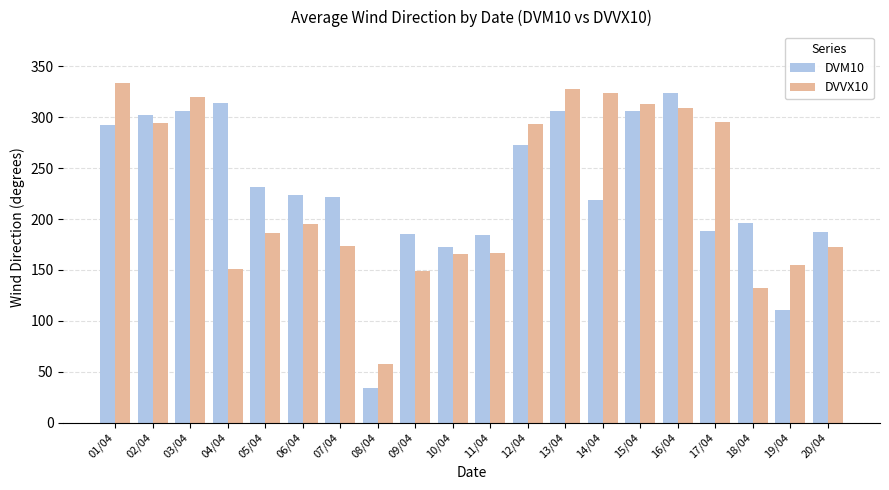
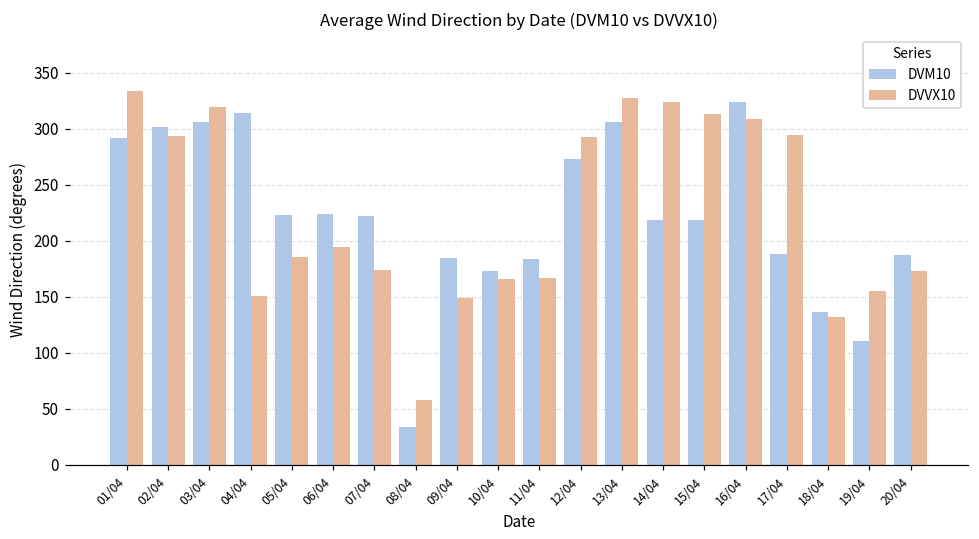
  {
    "DVM10": {
      "01/04": 292,
      "02/04": 302,
      "03/04": 306,
      "04/04": 314,
-     "05/04": 231,
+     "05/04": 223,
      "06/04": 224,
      "07/04": 222,
      "08/04": 34,
      "09/04": 185,
      "10/04": 173,
      "11/04": 184,
      "12/04": 273,
      "13/04": 306,
      "14/04": 219,
-     "15/04": 306,
+     "15/04": 219,
      "16/04": 324,
      "17/04": 188,
-     "18/04": 196,
+     "18/04": 137,
      "19/04": 111,
      "20/04": 187
    },
    "DVVX10": {
      "01/04": 334,
      "02/04": 294,
      "03/04": 320,
      "04/04": 151,
      "05/04": 186,
      "06/04": 195,
      "07/04": 174,
      "08/04": 58,
      "09/04": 149,
      "10/04": 166,
      "11/04": 167,
      "12/04": 293,
      "13/04": 328,
      "14/04": 324,
      "15/04": 313,
      "16/04": 309,
      "17/04": 295,
      "18/04": 132,
      "19/04": 155,
      "20/04": 173
    }
  }
